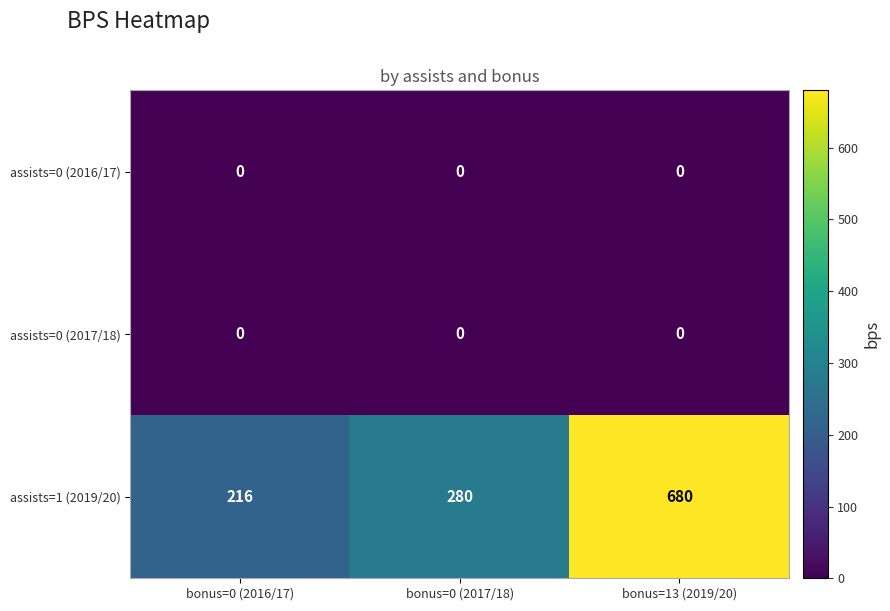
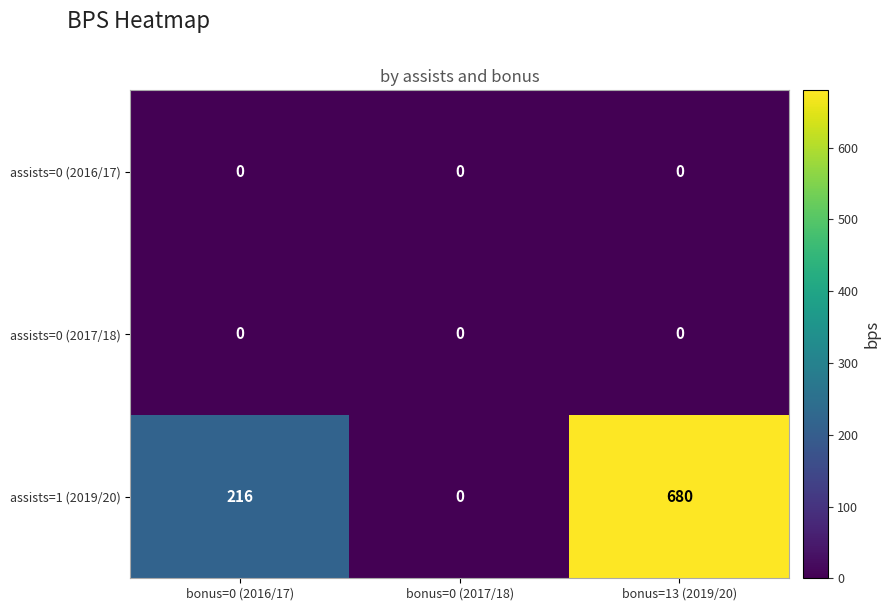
  {
    "assists=0 (2016/17)": {
      "bonus=0 (2016/17)": 0,
      "bonus=0 (2017/18)": 0,
      "bonus=13 (2019/20)": 0
    },
    "assists=0 (2017/18)": {
      "bonus=0 (2016/17)": 0,
      "bonus=0 (2017/18)": 0,
      "bonus=13 (2019/20)": 0
    },
    "assists=1 (2019/20)": {
      "bonus=0 (2016/17)": 216,
-     "bonus=0 (2017/18)": 280,
+     "bonus=0 (2017/18)": 0,
      "bonus=13 (2019/20)": 680
    }
  }
